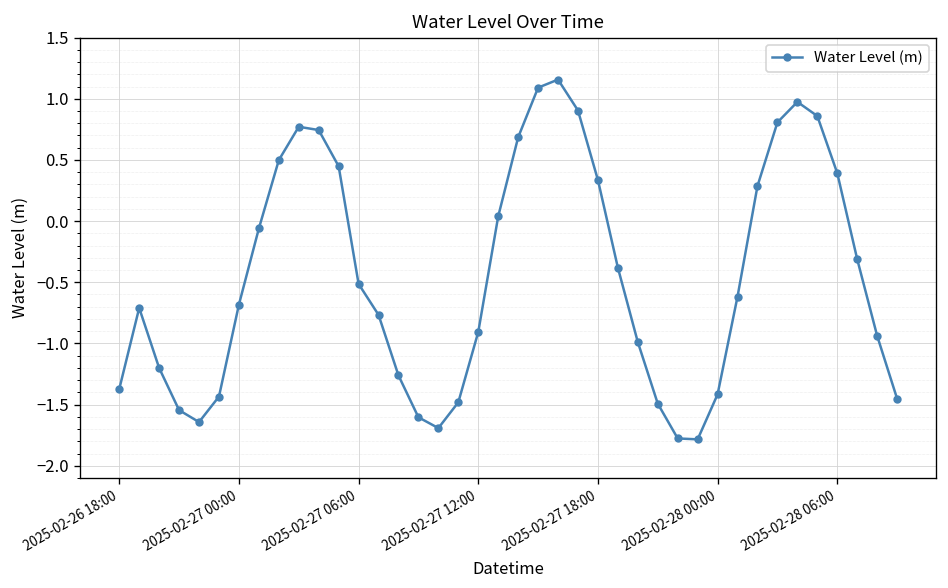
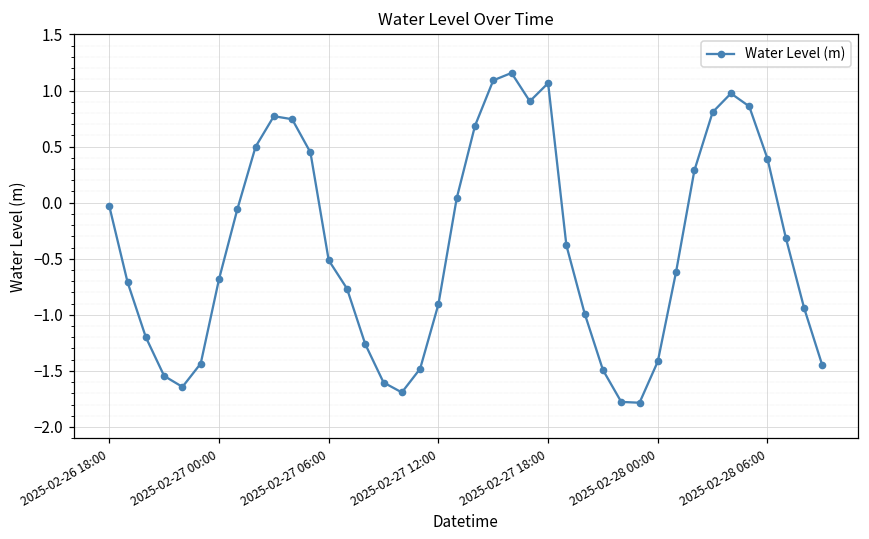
  {
-   "2025-02-26 18:00": -1.37,
+   "2025-02-26 18:00": -0.03,
    "2025-02-27 00:00": -0.68,
    "2025-02-27 06:00": -0.51,
    "2025-02-27 12:00": -0.91,
-   "2025-02-27 18:00": 0.34,
+   "2025-02-27 18:00": 1.07,
    "2025-02-28 00:00": -1.42,
    "2025-02-28 06:00": 0.39
  }
